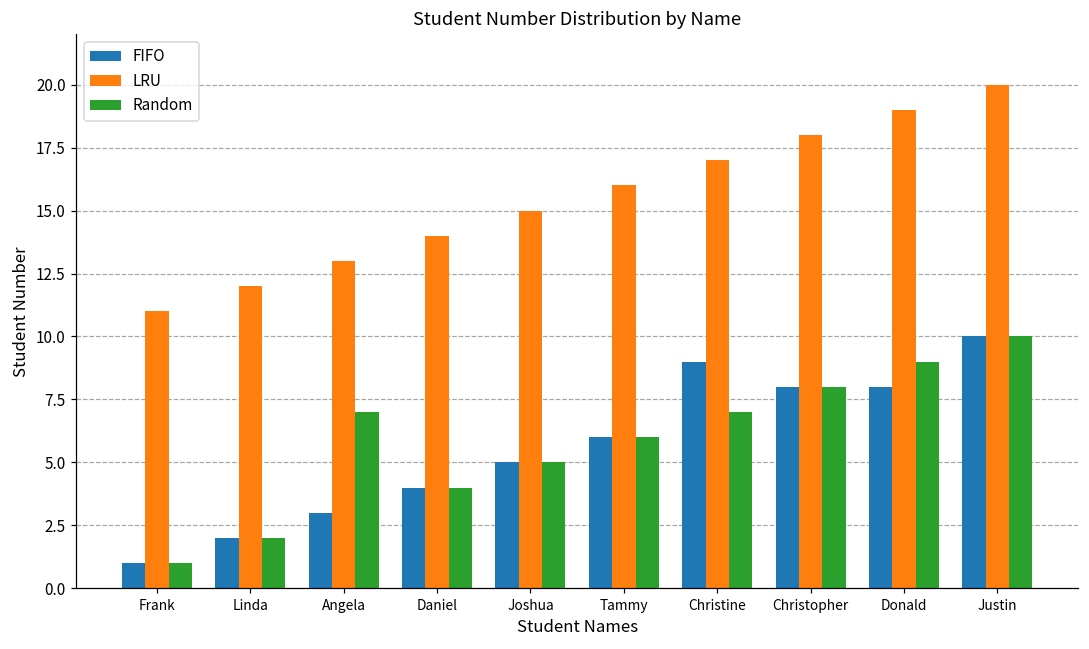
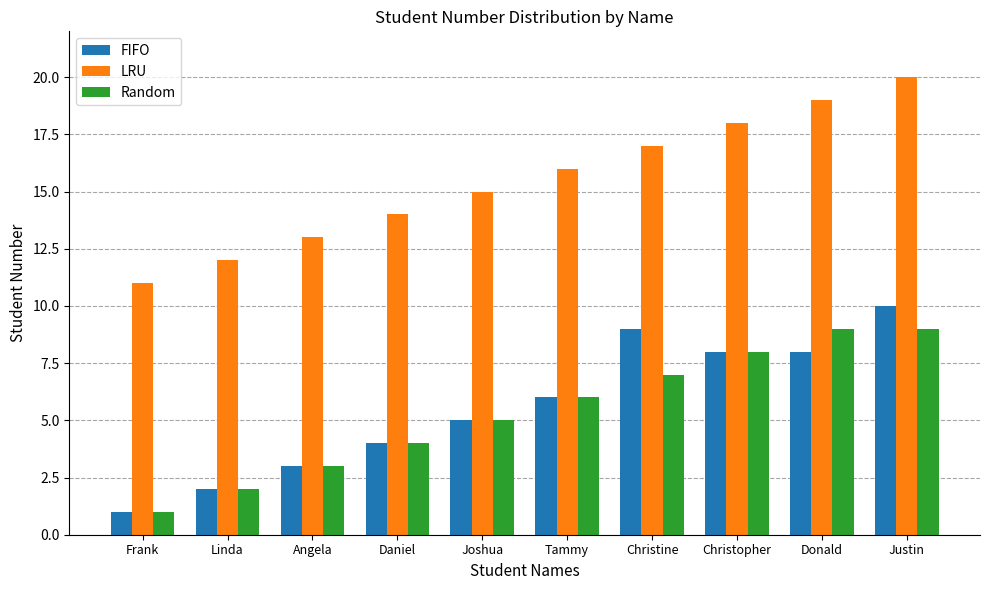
  {
    "FIFO": {
      "Frank": 1,
      "Linda": 2,
      "Angela": 3,
      "Daniel": 4,
      "Joshua": 5,
      "Tammy": 6,
      "Christine": 9,
      "Christopher": 8,
      "Donald": 8,
      "Justin": 10
    },
    "LRU": {
      "Frank": 11,
      "Linda": 12,
      "Angela": 13,
      "Daniel": 14,
      "Joshua": 15,
      "Tammy": 16,
      "Christine": 17,
      "Christopher": 18,
      "Donald": 19,
      "Justin": 20
    },
    "Random": {
      "Frank": 1,
      "Linda": 2,
-     "Angela": 7,
+     "Angela": 3,
      "Daniel": 4,
      "Joshua": 5,
      "Tammy": 6,
      "Christine": 7,
      "Christopher": 8,
      "Donald": 9,
-     "Justin": 10
+     "Justin": 9
    }
  }
